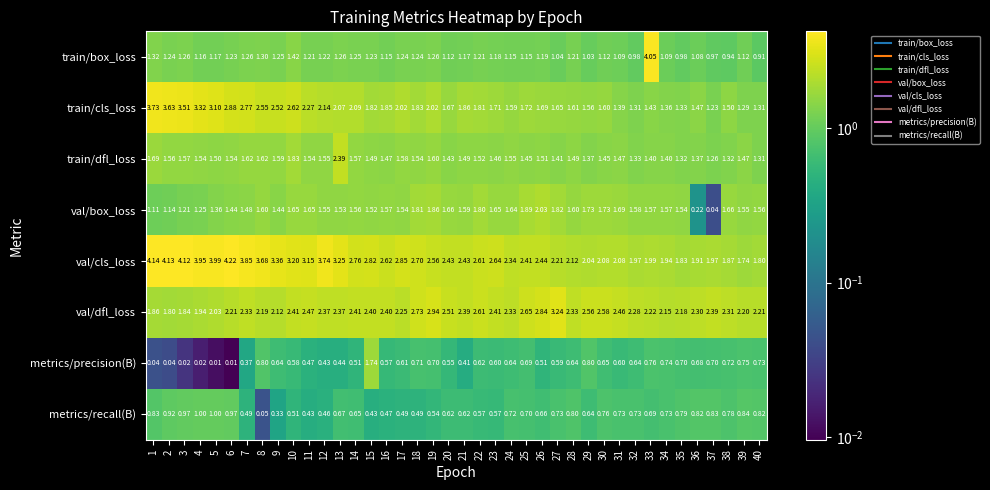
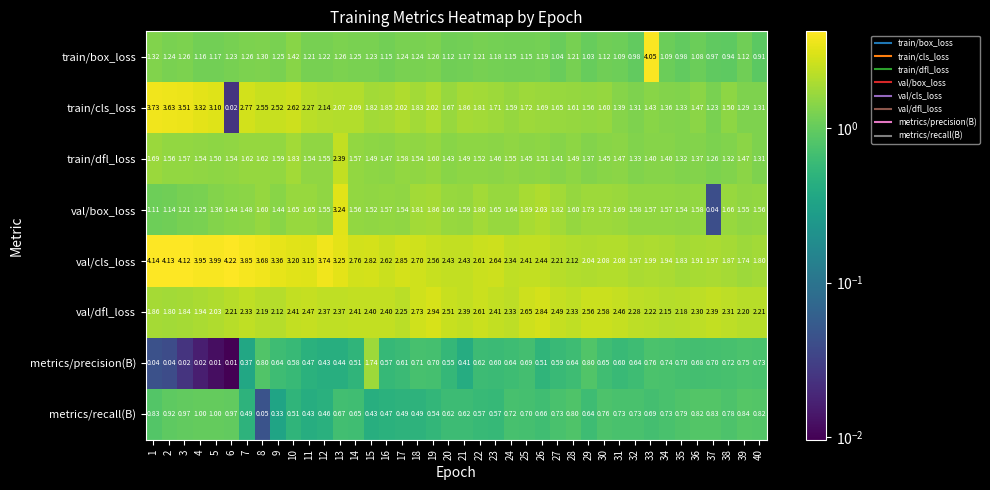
  {
    "train/cls_loss": {
      "1": 3.73,
      "2": 3.63,
      "3": 3.51,
      "4": 3.32,
      "5": 3.10,
-     "6": 2.88,
+     "6": 0.02,
      "7": 2.77,
      "8": 2.55,
      "9": 2.52,
      "10": 2.62,
      "11": 2.27,
      "12": 2.14,
      "13": 2.07,
      "14": 2.09,
      "15": 1.82,
      "16": 1.85,
      "17": 2.02,
      "18": 1.83,
      "19": 2.02,
      "20": 1.67,
      "21": 1.86,
      "22": 1.81,
      "23": 1.71,
      "24": 1.59,
      "25": 1.72,
      "26": 1.69,
      "27": 1.65,
      "28": 1.61,
      "29": 1.56,
      "30": 1.60,
      "31": 1.39,
      "32": 1.31,
      "33": 1.43,
      "34": 1.36,
      "35": 1.33,
      "36": 1.47,
      "37": 1.23,
      "38": 1.50,
      "39": 1.29,
      "40": 1.31
    },
    "val/box_loss": {
      "1": 1.11,
      "2": 1.14,
      "3": 1.21,
      "4": 1.25,
      "5": 1.36,
      "6": 1.44,
      "7": 1.48,
      "8": 1.60,
      "9": 1.44,
      "10": 1.65,
      "11": 1.65,
      "12": 1.55,
-     "13": 1.53,
+     "13": 3.24,
      "14": 1.56,
      "15": 1.52,
      "16": 1.57,
      "17": 1.54,
      "18": 1.81,
      "19": 1.86,
      "20": 1.66,
      "21": 1.59,
      "22": 1.80,
      "23": 1.65,
      "24": 1.64,
      "25": 1.89,
      "26": 2.03,
      "27": 1.82,
      "28": 1.60,
      "29": 1.73,
      "30": 1.73,
      "31": 1.69,
      "32": 1.58,
      "33": 1.57,
      "34": 1.57,
      "35": 1.54,
-     "36": 0.22,
+     "36": 1.58,
      "37": 0.04,
      "38": 1.66,
      "39": 1.55,
      "40": 1.56
    },
    "val/dfl_loss": {
      "1": 1.86,
      "2": 1.80,
      "3": 1.84,
      "4": 1.94,
      "5": 2.03,
      "6": 2.21,
      "7": 2.33,
      "8": 2.19,
      "9": 2.12,
      "10": 2.41,
      "11": 2.47,
      "12": 2.37,
      "13": 2.37,
      "14": 2.41,
      "15": 2.40,
      "16": 2.40,
      "17": 2.25,
      "18": 2.73,
      "19": 2.94,
      "20": 2.51,
      "21": 2.39,
      "22": 2.61,
      "23": 2.41,
      "24": 2.33,
      "25": 2.65,
      "26": 2.84,
-     "27": 3.24,
+     "27": 2.49,
      "28": 2.33,
      "29": 2.56,
      "30": 2.58,
      "31": 2.46,
      "32": 2.28,
      "33": 2.22,
      "34": 2.15,
      "35": 2.18,
      "36": 2.30,
      "37": 2.39,
      "38": 2.31,
      "39": 2.20,
      "40": 2.21
    }
  }
